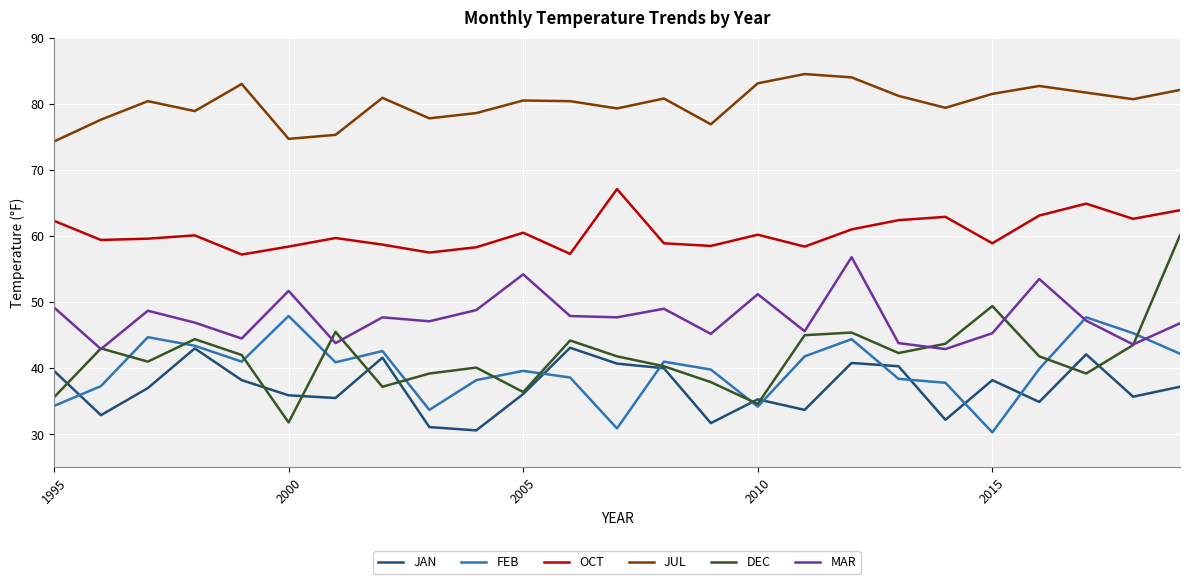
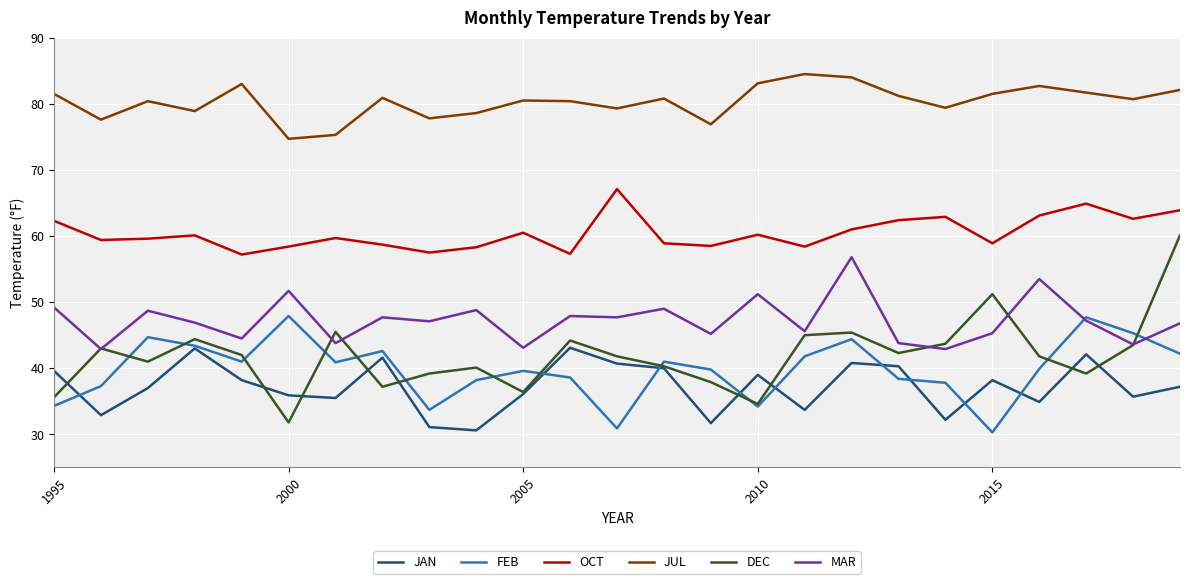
  {
    "JAN": {
      "1995": 40,
      "2000": 36,
-     "2010": 35,
+     "2010": 39,
      "2015": 38
    },
    "FEB": {
      "1995": 34,
      "2000": 48,
      "2005": 40,
      "2010": 34,
      "2015": 30
    },
    "OCT": {
      "1995": 62,
      "2000": 58,
      "2005": 61,
      "2010": 60,
      "2015": 59
    },
    "JUL": {
-     "1995": 74,
+     "1995": 82,
      "2000": 75,
      "2005": 81,
      "2010": 83,
      "2015": 82
    },
    "DEC": {
      "1995": 36,
      "2000": 32,
      "2010": 35,
-     "2015": 49
+     "2015": 51
    },
    "MAR": {
      "1995": 49,
      "2000": 52,
-     "2005": 54,
+     "2005": 43,
      "2010": 51,
      "2015": 45
    }
  }
